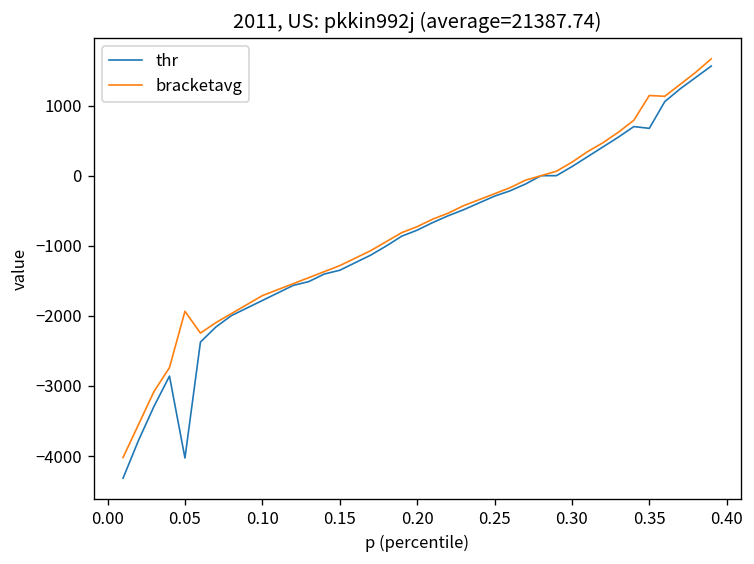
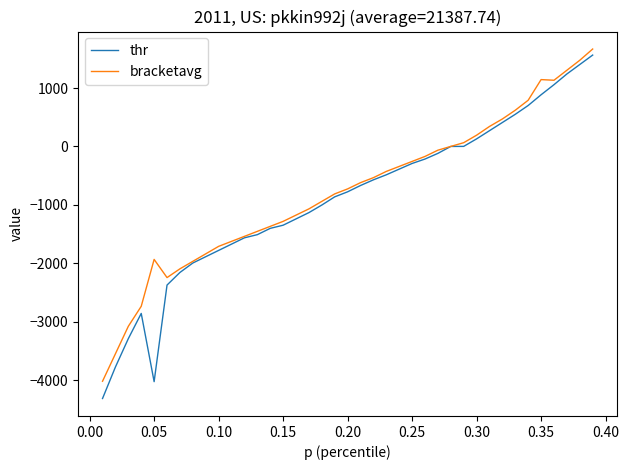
  {
    "thr": {
      "0.05": -4000,
      "0.10": -1800,
      "0.15": -1300,
      "0.20": -800,
      "0.30": 100,
-     "0.35": 700
+     "0.35": 900
    },
    "bracketavg": {
      "0.05": -1900,
      "0.10": -1700,
      "0.15": -1300,
      "0.20": -700,
      "0.30": 200,
      "0.35": 1100
    }
  }
